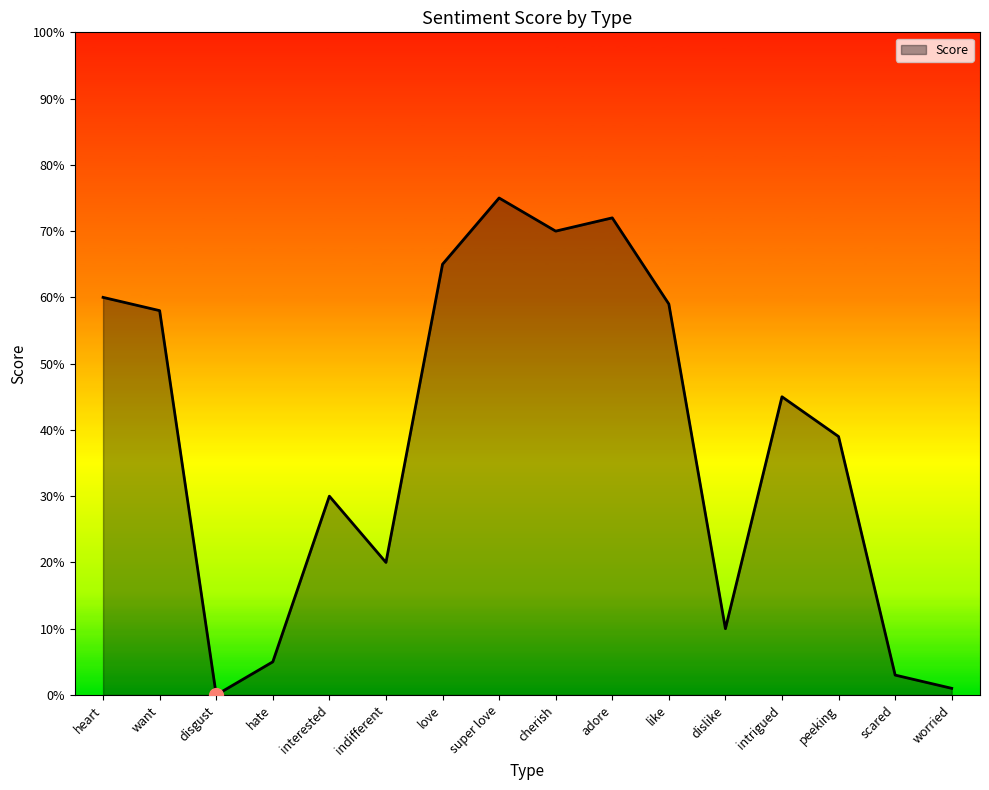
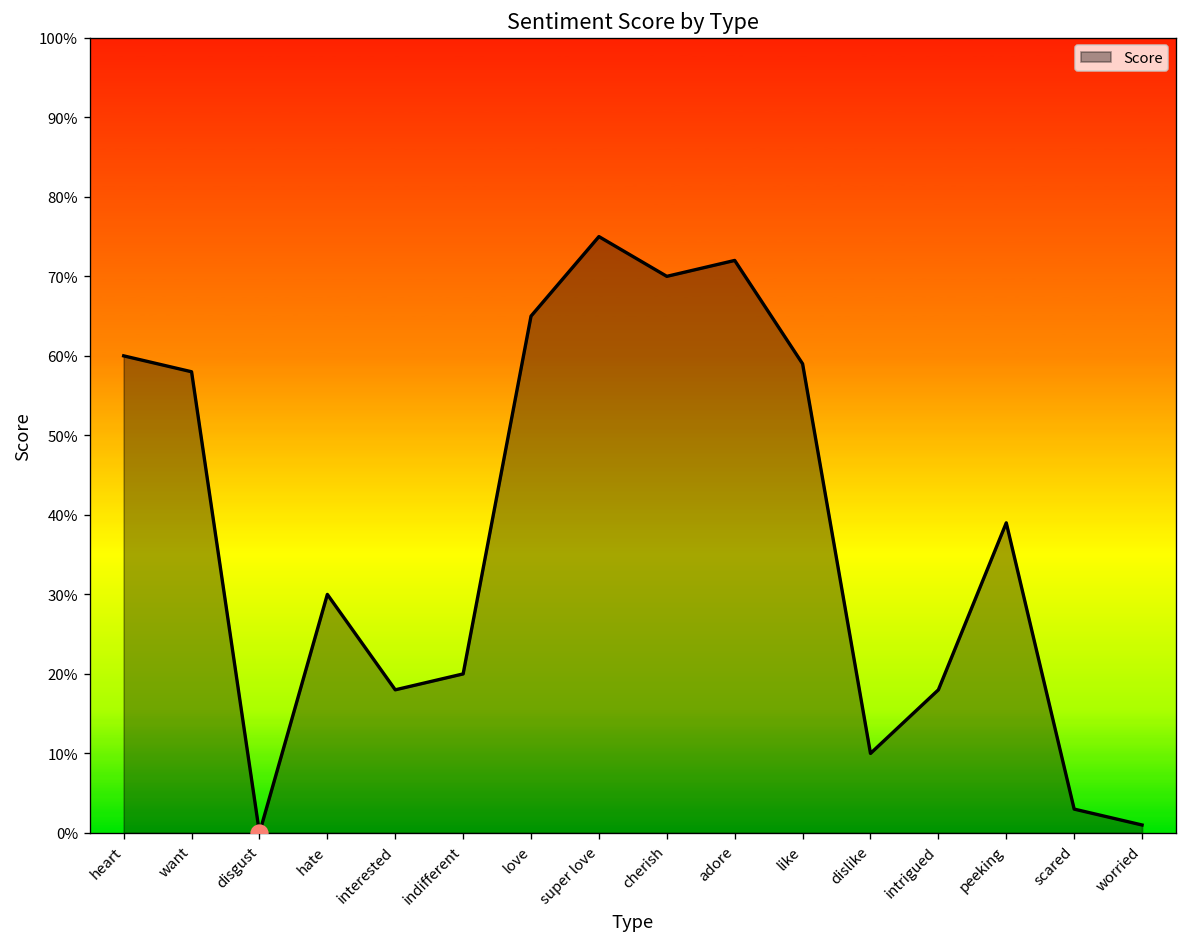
  {
    "Score": {
      "heart": "60%",
      "want": "58%",
-     "hate": "5%",
-     "interested": "30%",
+     "hate": "30%",
+     "interested": "18%",
      "indifferent": "20%",
      "love": "65%",
      "super love": "75%",
      "cherish": "70%",
      "adore": "72%",
      "like": "59%",
      "dislike": "10%",
-     "intrigued": "45%",
+     "intrigued": "18%",
      "peeking": "39%",
      "scared": "3%",
      "worried": "1%"
    }
  }
